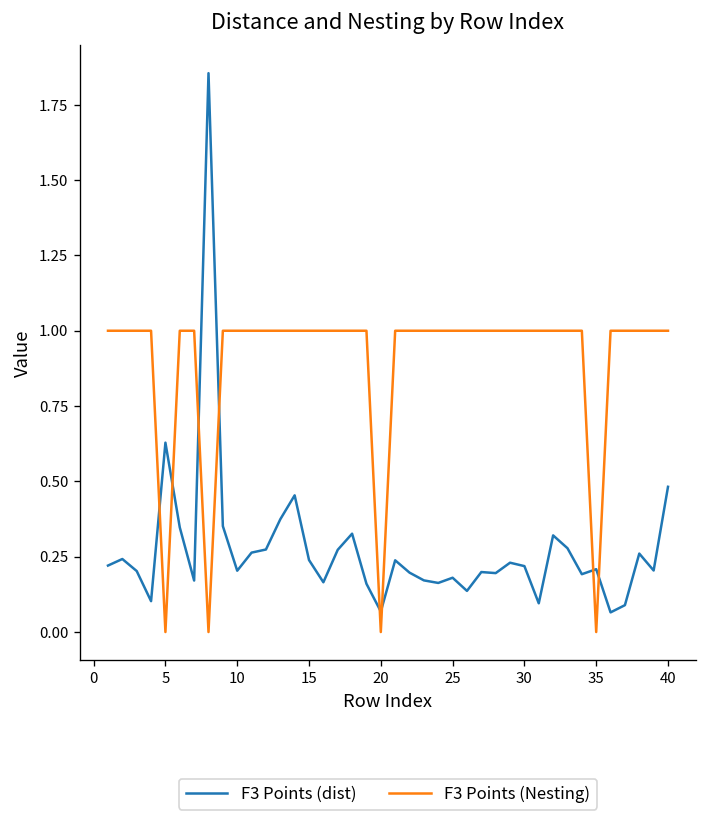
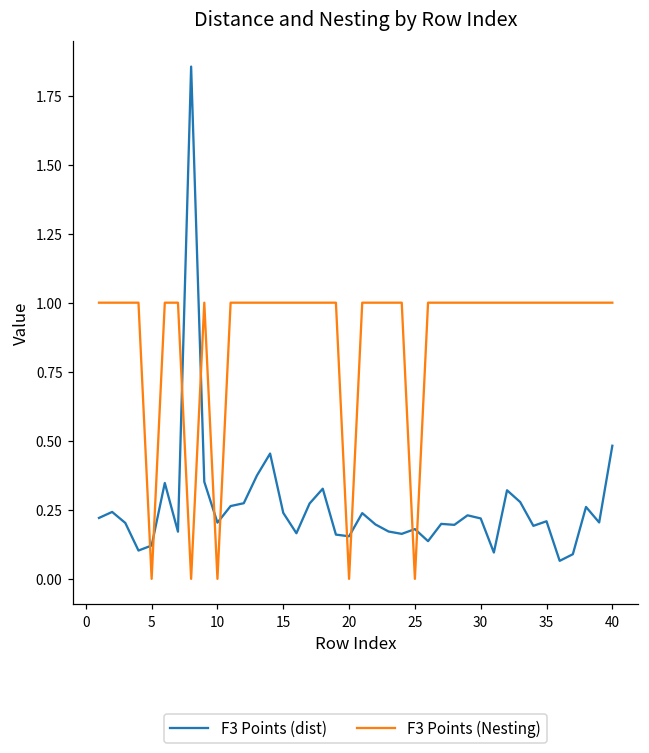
  {
    "F3 Points (dist)": {
-     "5": 0.63,
+     "5": 0.12,
      "10": 0.20,
      "15": 0.24,
-     "20": 0.07,
+     "20": 0.15,
      "25": 0.18,
      "30": 0.22,
      "35": 0.21,
      "40": 0.48
    },
    "F3 Points (Nesting)": {
      "5": 0,
-     "10": 1,
+     "10": 0,
      "15": 1,
      "20": 0,
-     "25": 1,
+     "25": 0,
      "30": 1,
-     "35": 0,
+     "35": 1,
      "40": 1
    }
  }
